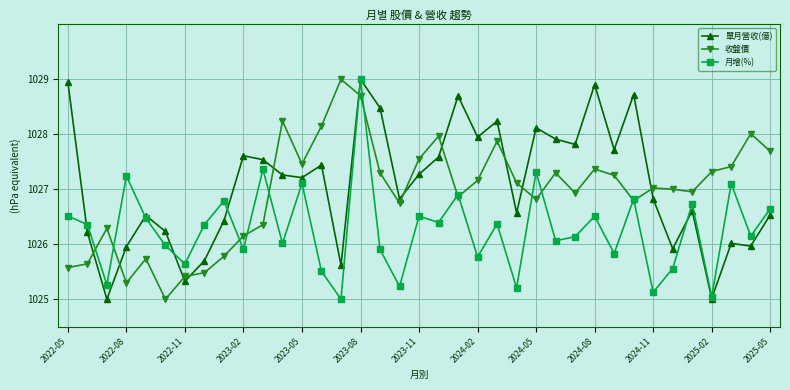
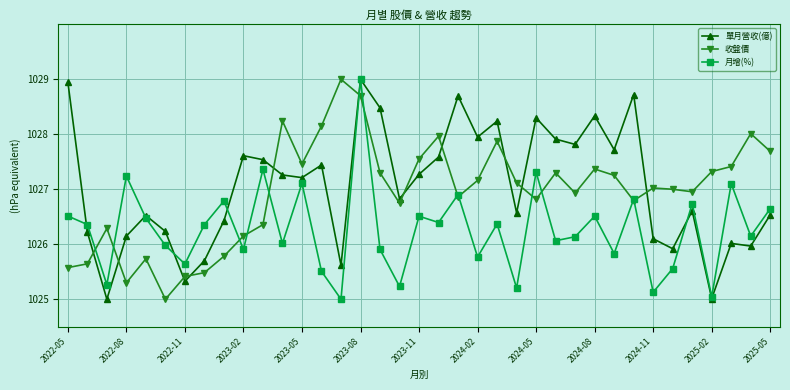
  {
    "單月營收(億)": {
      "2022-05": 1029.0,
-     "2022-08": 1026.0,
+     "2022-08": 1026.1,
      "2022-11": 1025.3,
      "2023-02": 1027.6,
      "2023-05": 1027.2,
      "2023-11": 1027.3,
      "2024-02": 1027.9,
-     "2024-05": 1028.1,
-     "2024-08": 1028.9,
-     "2024-11": 1026.8,
+     "2024-05": 1028.3,
+     "2024-08": 1028.3,
+     "2024-11": 1026.1,
      "2025-05": 1026.5
    }
  }
